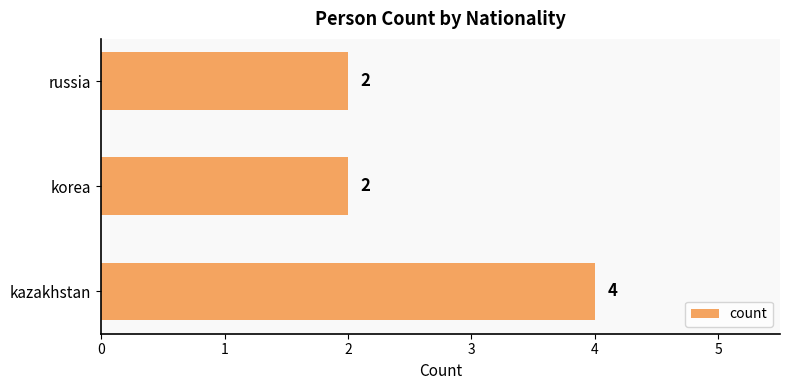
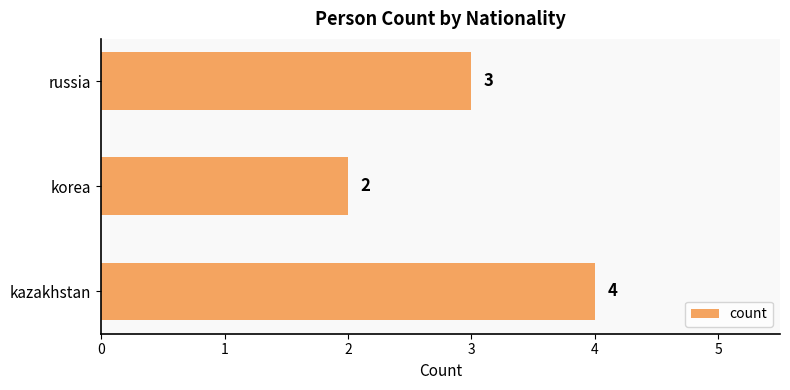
  {
-   "russia": 2,
+   "russia": 3,
    "korea": 2,
    "kazakhstan": 4
  }
